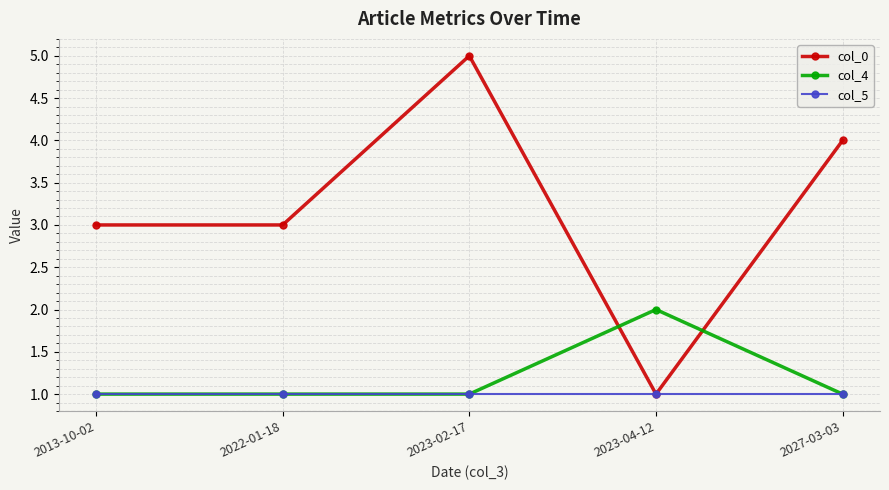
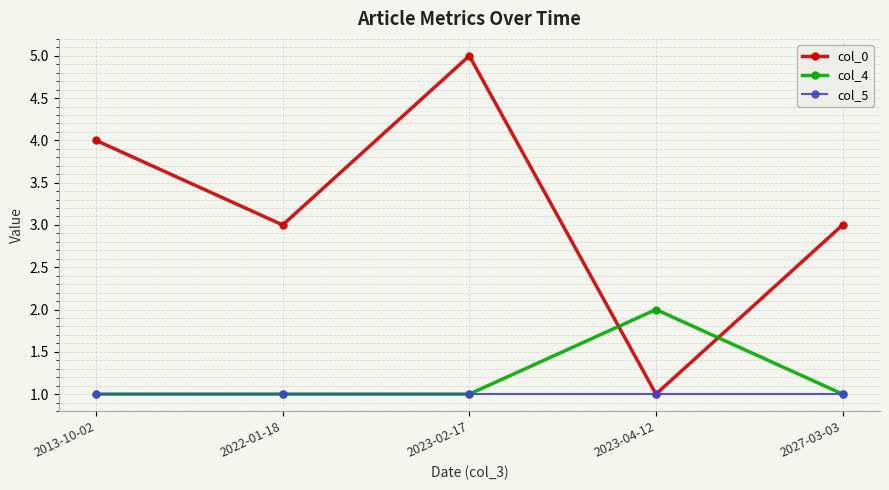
  {
    "col_0": {
-     "2013-10-02": 3,
+     "2013-10-02": 4,
      "2022-01-18": 3,
      "2023-02-17": 5,
-     "2027-03-03": 4
+     "2027-03-03": 3
    },
    "col_4": {
      "2023-04-12": 2
    }
  }
